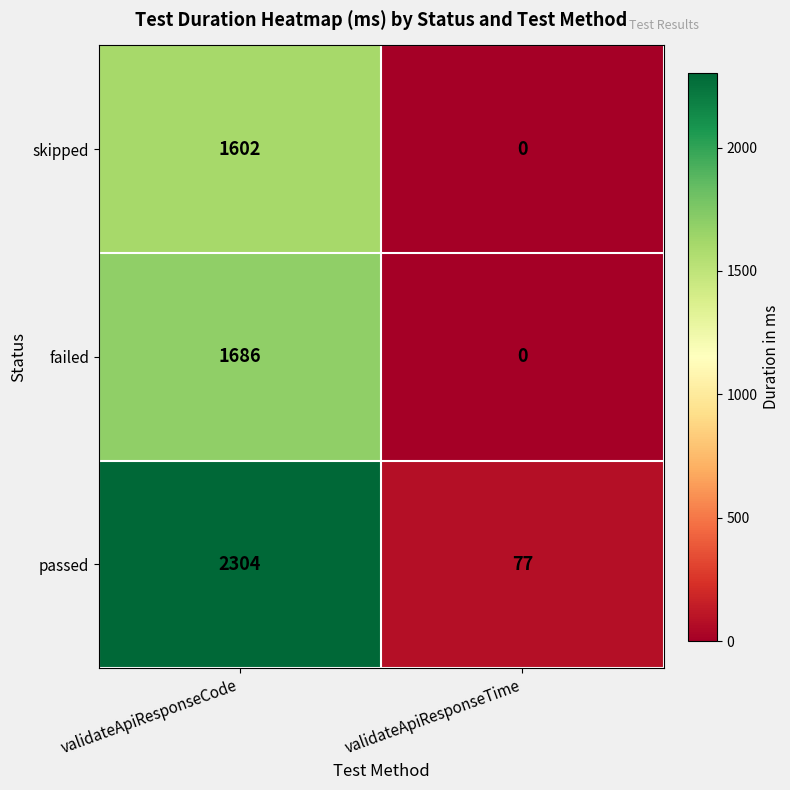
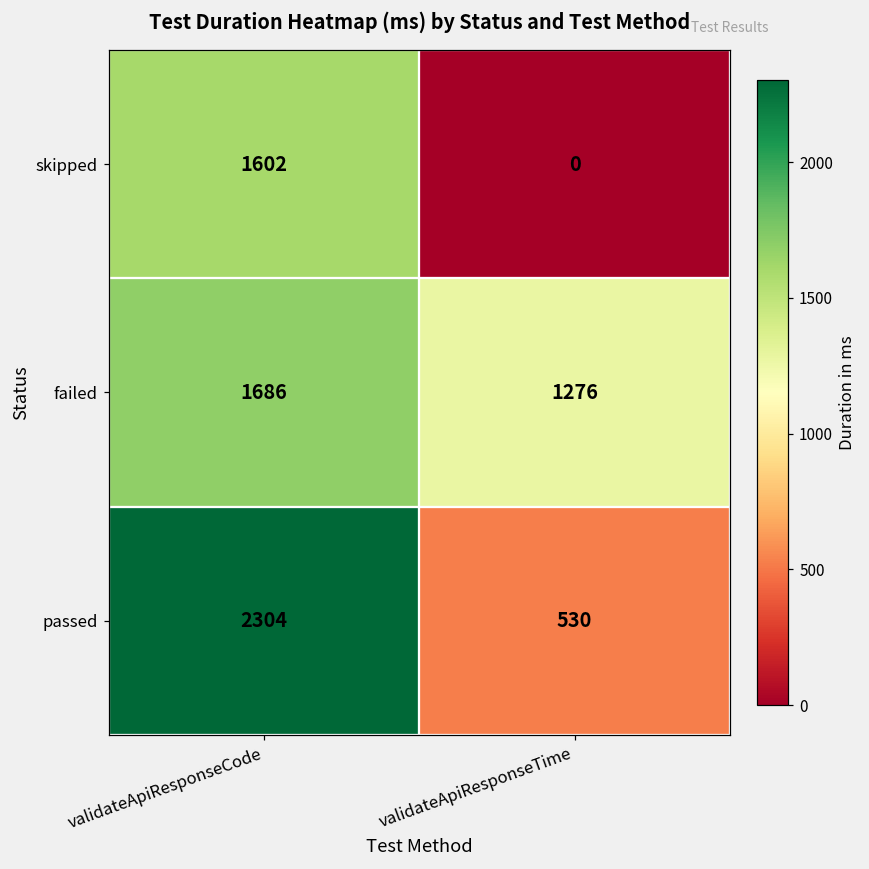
  {
    "skipped": {
      "validateApiResponseCode": 1602,
      "validateApiResponseTime": 0
    },
    "failed": {
      "validateApiResponseCode": 1686,
-     "validateApiResponseTime": 0
+     "validateApiResponseTime": 1276
    },
    "passed": {
      "validateApiResponseCode": 2304,
-     "validateApiResponseTime": 77
+     "validateApiResponseTime": 530
    }
  }
